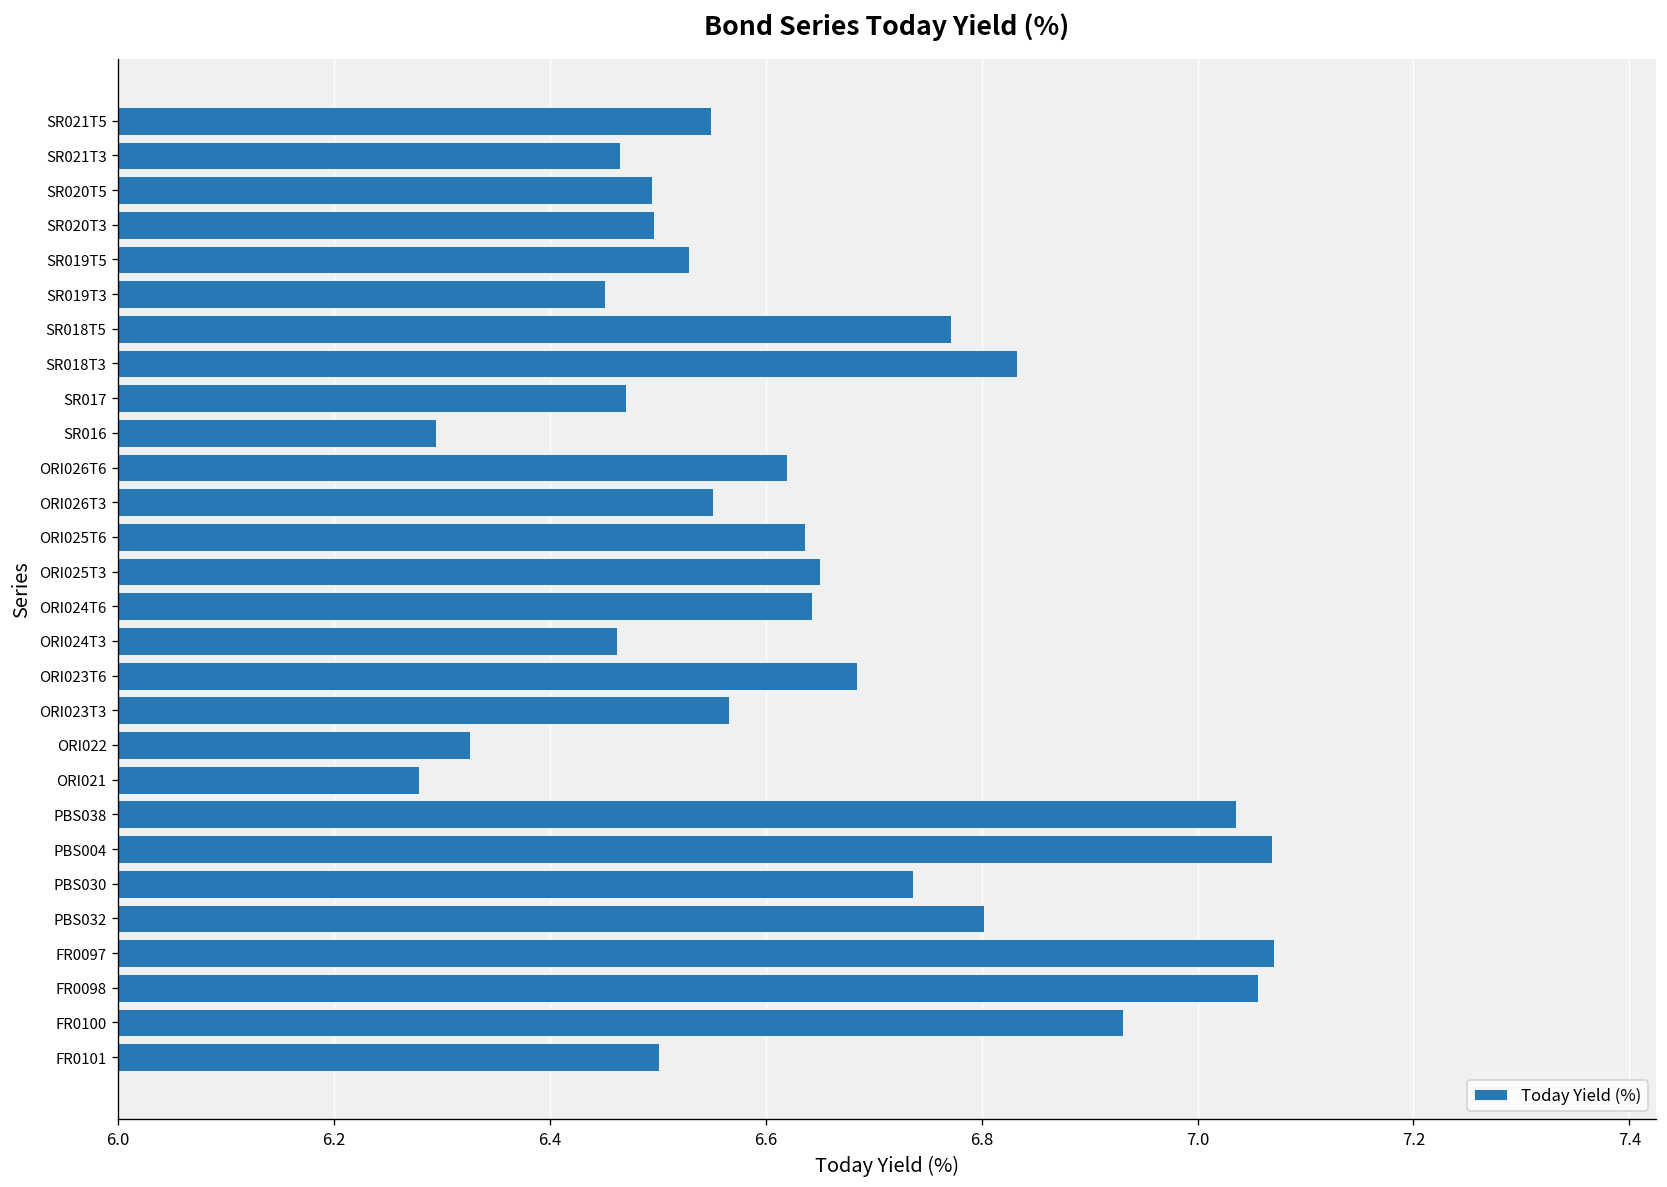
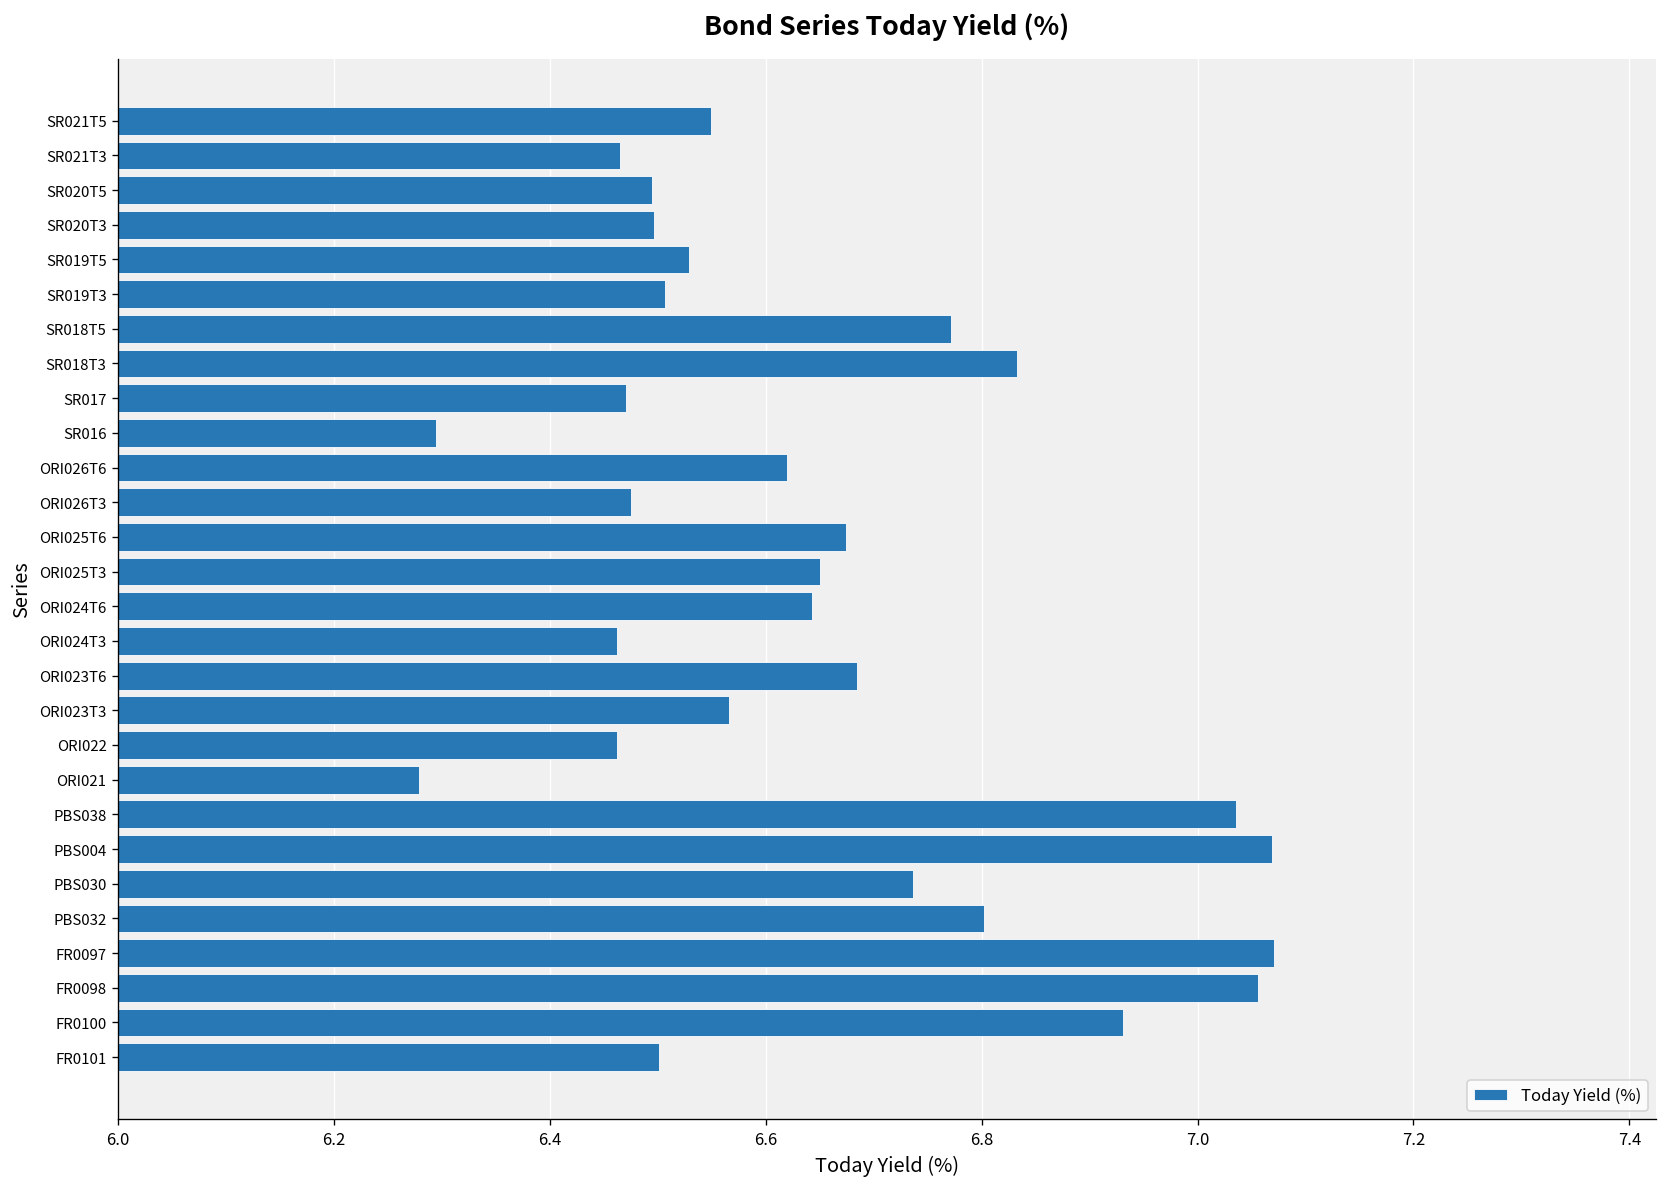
  {
    "SR021T5": 6.55,
    "SR021T3": 6.46,
    "SR020T5": 6.50,
    "SR020T3": 6.50,
    "SR019T5": 6.53,
-   "SR019T3": 6.45,
+   "SR019T3": 6.51,
    "SR018T5": 6.77,
    "SR018T3": 6.83,
    "SR017": 6.47,
    "SR016": 6.29,
    "ORI026T6": 6.62,
-   "ORI026T3": 6.55,
-   "ORI025T6": 6.64,
+   "ORI026T3": 6.48,
+   "ORI025T6": 6.67,
    "ORI025T3": 6.65,
    "ORI024T6": 6.64,
    "ORI024T3": 6.46,
    "ORI023T6": 6.68,
    "ORI023T3": 6.57,
-   "ORI022": 6.33,
+   "ORI022": 6.46,
    "ORI021": 6.28,
    "PBS038": 7.04,
    "PBS004": 7.07,
    "PBS030": 6.74,
    "PBS032": 6.80,
    "FR0097": 7.07,
    "FR0098": 7.06,
    "FR0100": 6.93,
    "FR0101": 6.50
  }
